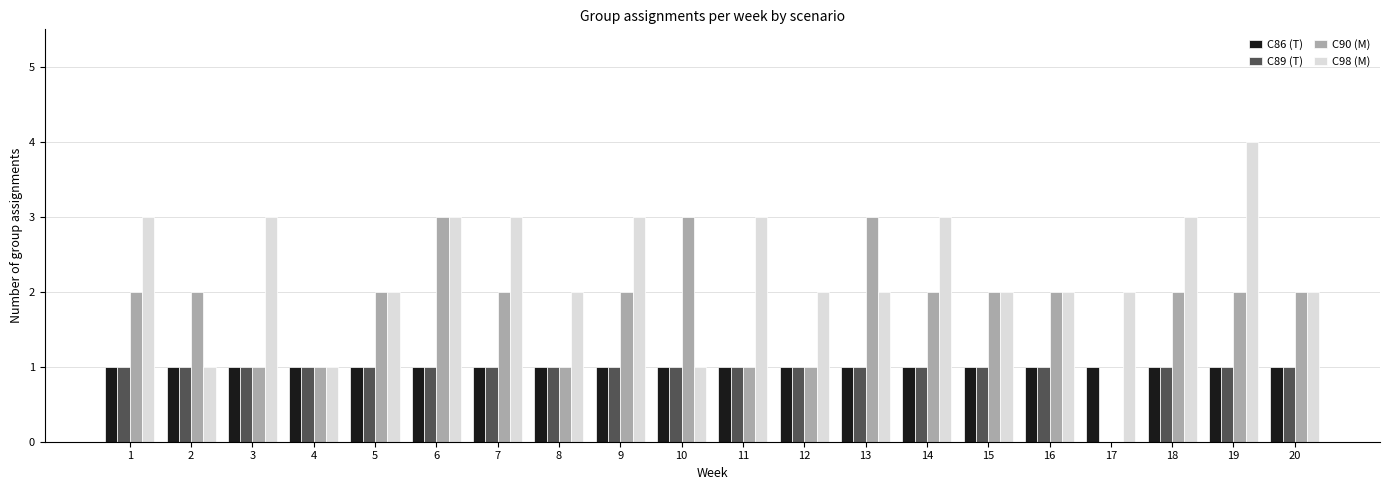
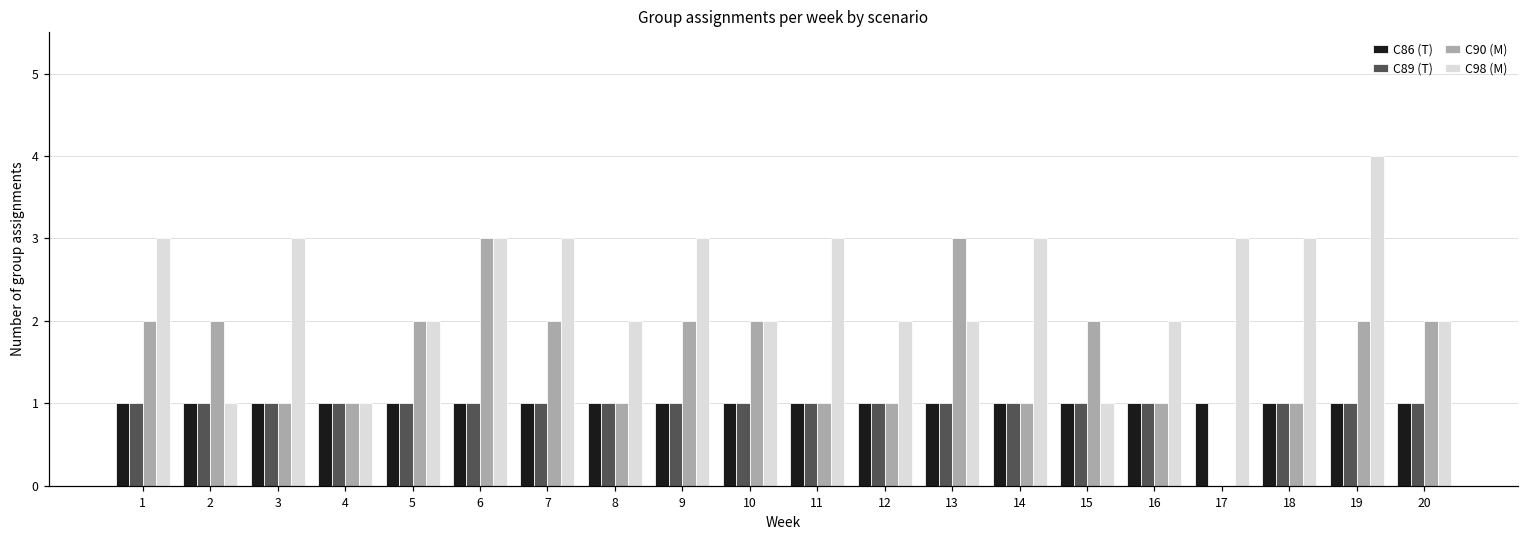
  {
    "C86 (T)": {
      "1": 1,
      "2": 1,
      "3": 1,
      "4": 1,
      "5": 1,
      "6": 1,
      "7": 1,
      "8": 1,
      "9": 1,
      "10": 1,
      "11": 1,
      "12": 1,
      "13": 1,
      "14": 1,
      "15": 1,
      "16": 1,
      "17": 1,
      "18": 1,
      "19": 1,
      "20": 1
    },
    "C89 (T)": {
      "1": 1,
      "2": 1,
      "3": 1,
      "4": 1,
      "5": 1,
      "6": 1,
      "7": 1,
      "8": 1,
      "9": 1,
      "10": 1,
      "11": 1,
      "12": 1,
      "13": 1,
      "14": 1,
      "15": 1,
      "16": 1,
      "17": 0,
      "18": 1,
      "19": 1,
      "20": 1
    },
    "C90 (M)": {
      "1": 2,
      "2": 2,
      "3": 1,
      "4": 1,
      "5": 2,
      "6": 3,
      "7": 2,
      "8": 1,
      "9": 2,
-     "10": 3,
+     "10": 2,
      "11": 1,
      "12": 1,
      "13": 3,
-     "14": 2,
+     "14": 1,
      "15": 2,
-     "16": 2,
+     "16": 1,
      "17": 0,
-     "18": 2,
+     "18": 1,
      "19": 2,
      "20": 2
    },
    "C98 (M)": {
      "1": 3,
      "2": 1,
      "3": 3,
      "4": 1,
      "5": 2,
      "6": 3,
      "7": 3,
      "8": 2,
      "9": 3,
-     "10": 1,
+     "10": 2,
      "11": 3,
      "12": 2,
      "13": 2,
      "14": 3,
-     "15": 2,
+     "15": 1,
      "16": 2,
-     "17": 2,
+     "17": 3,
      "18": 3,
      "19": 4,
      "20": 2
    }
  }
